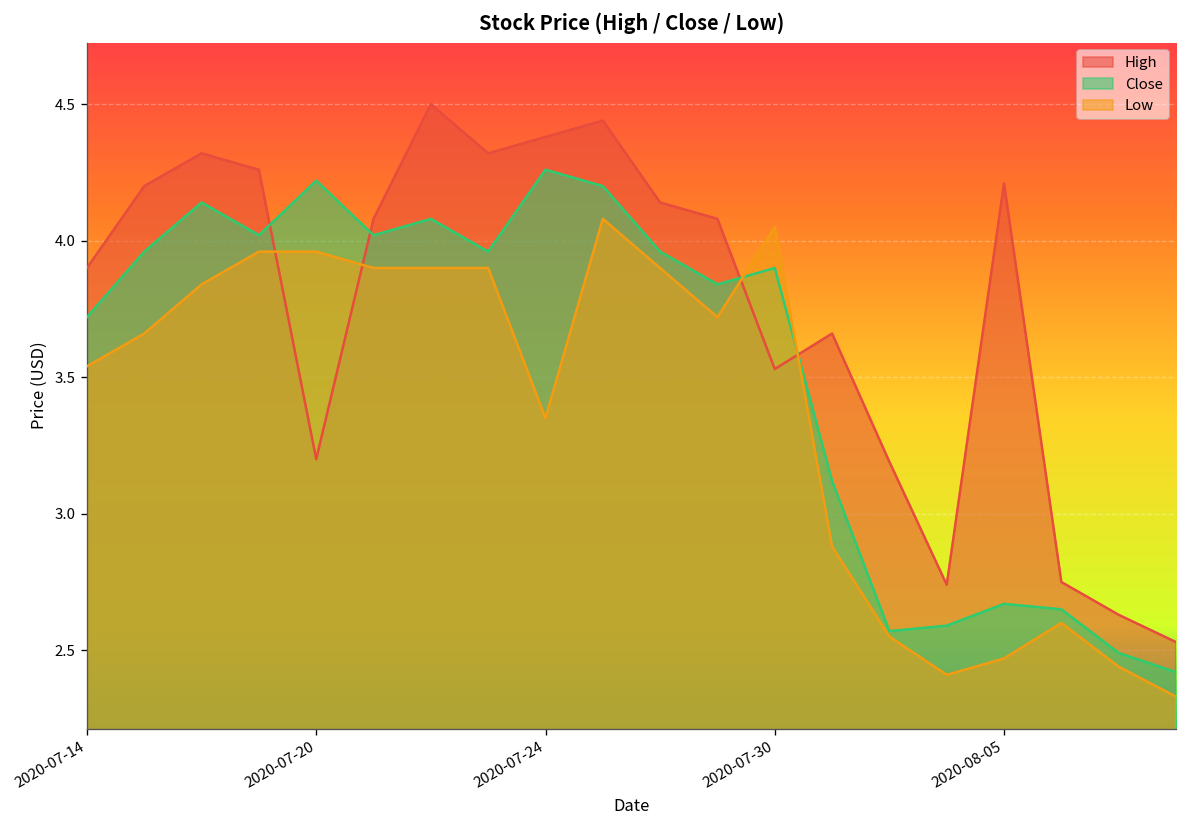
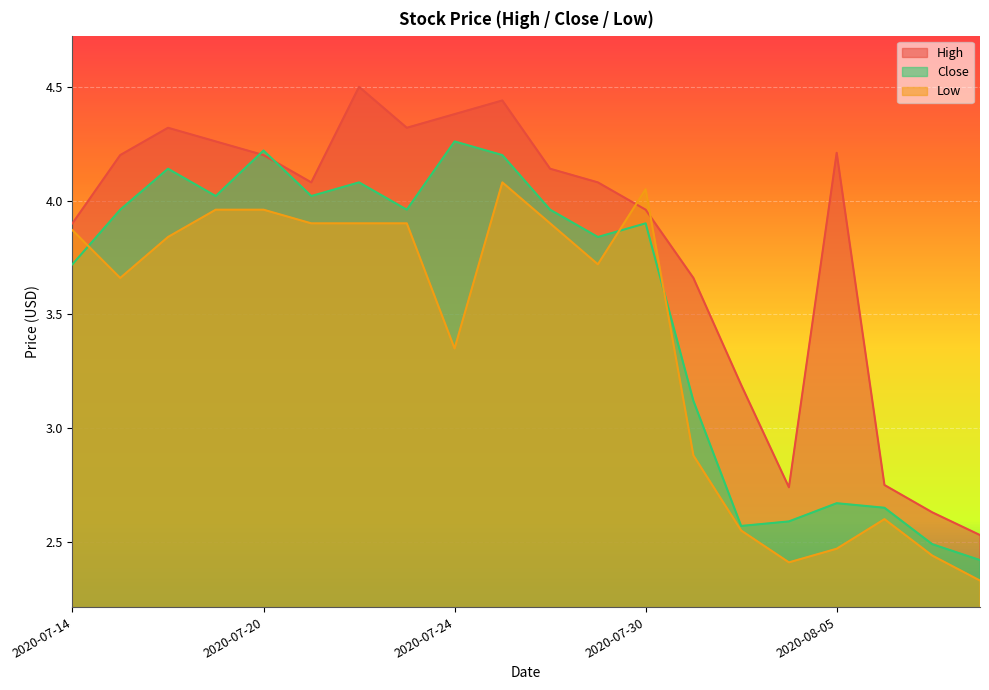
  {
    "High": {
      "2020-07-14": 3.90,
-     "2020-07-20": 3.2,
+     "2020-07-20": 4.2,
      "2020-07-24": 4.38,
-     "2020-07-30": 3.53,
+     "2020-07-30": 3.96,
      "2020-08-05": 4.21
    },
    "Close": {
      "2020-07-14": 3.72,
      "2020-07-20": 4.22,
      "2020-07-24": 4.26,
      "2020-07-30": 3.90,
      "2020-08-05": 2.67
    },
    "Low": {
-     "2020-07-14": 3.54,
+     "2020-07-14": 3.87,
      "2020-07-20": 3.96,
      "2020-07-24": 3.35,
      "2020-07-30": 4.05,
      "2020-08-05": 2.47
    }
  }
